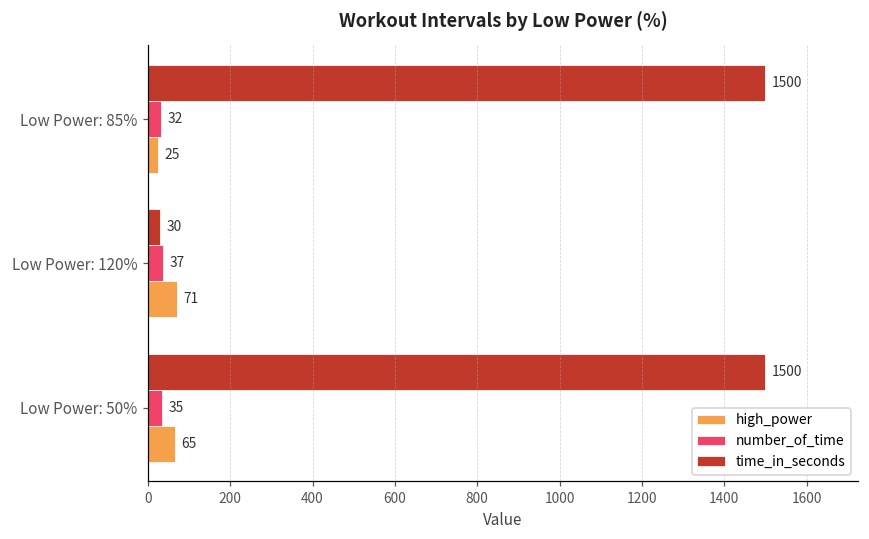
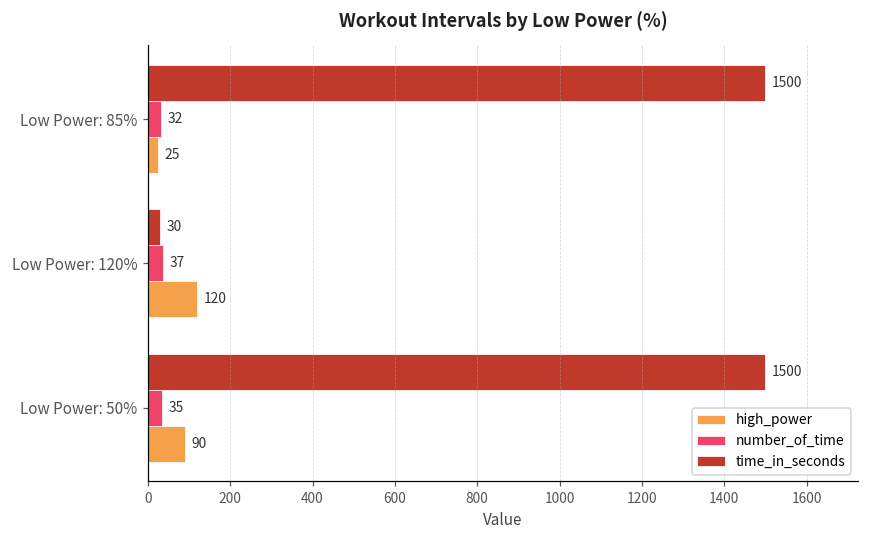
  {
    "high_power": {
      "Low Power: 85%": 25,
-     "Low Power: 120%": 71,
-     "Low Power: 50%": 65
+     "Low Power: 120%": 120,
+     "Low Power: 50%": 90
    },
    "number_of_time": {
      "Low Power: 85%": 32,
      "Low Power: 120%": 37,
      "Low Power: 50%": 35
    },
    "time_in_seconds": {
      "Low Power: 85%": 1500,
      "Low Power: 120%": 30,
      "Low Power: 50%": 1500
    }
  }
